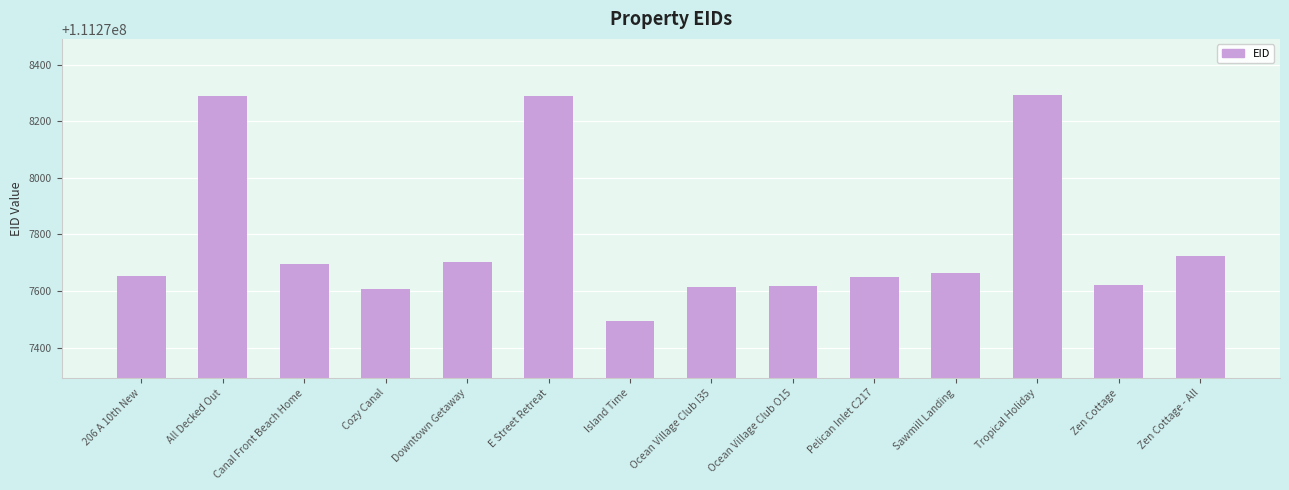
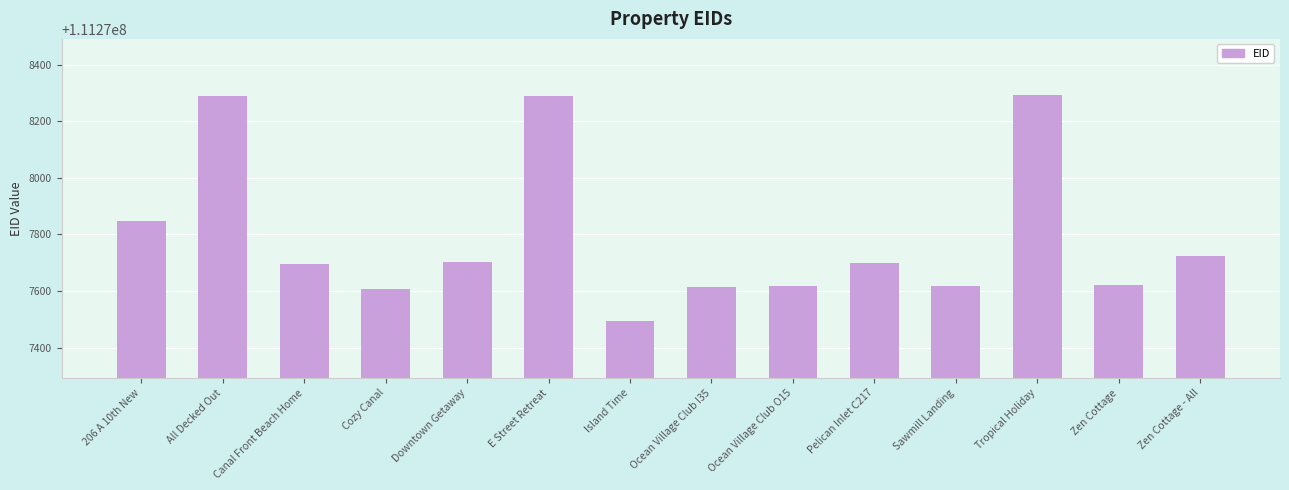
  {
-   "206 A 10th New": 111277650,
+   "206 A 10th New": 111277850,
    "All Decked Out": 111278290,
    "Canal Front Beach Home": 111277700,
    "Cozy Canal": 111277610,
    "Downtown Getaway": 111277700,
    "E Street Retreat": 111278290,
    "Island Time": 111277490,
    "Ocean Village Club I35": 111277620,
    "Ocean Village Club O15": 111277620,
-   "Pelican Inlet C217": 111277650,
-   "Sawmill Landing": 111277660,
+   "Pelican Inlet C217": 111277700,
+   "Sawmill Landing": 111277620,
    "Tropical Holiday": 111278290,
    "Zen Cottage": 111277620,
    "Zen Cottage - All": 111277720
  }
